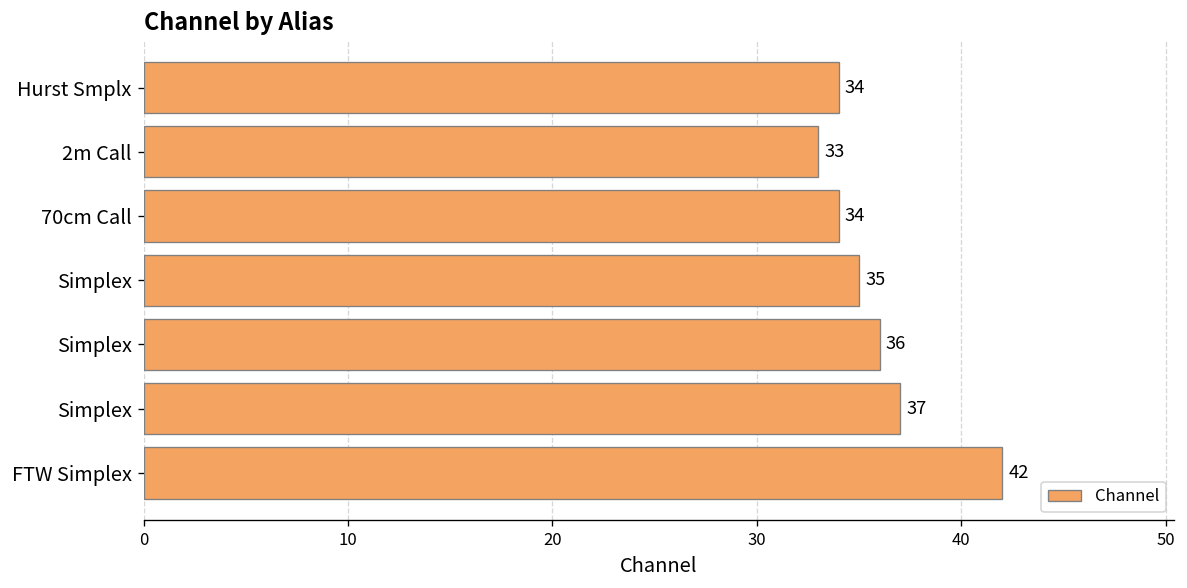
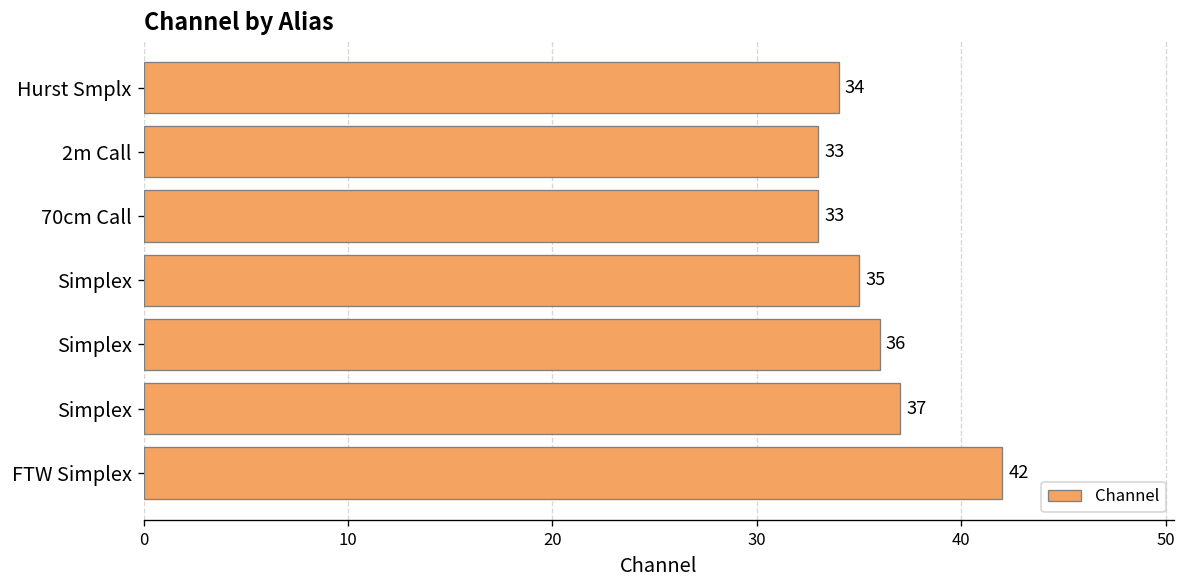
  {
    "Hurst Smplx": 34,
    "2m Call": 33,
-   "70cm Call": 34,
+   "70cm Call": 33,
    "FTW Simplex": 42
  }
